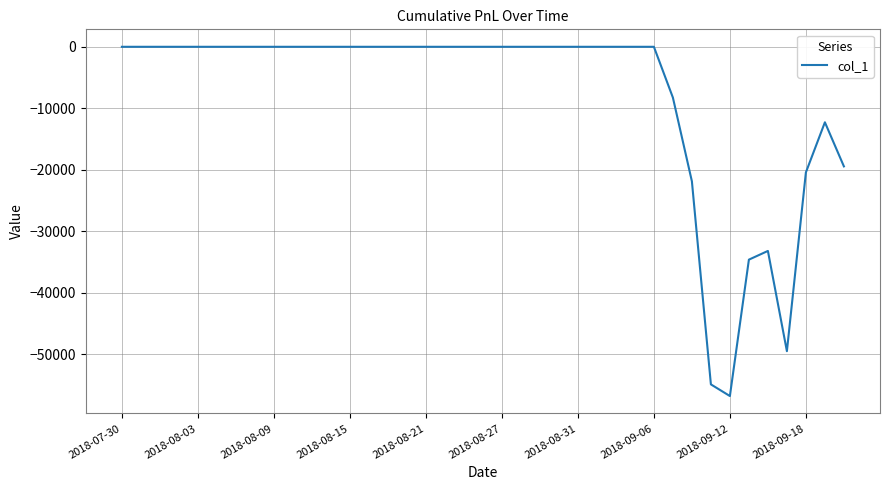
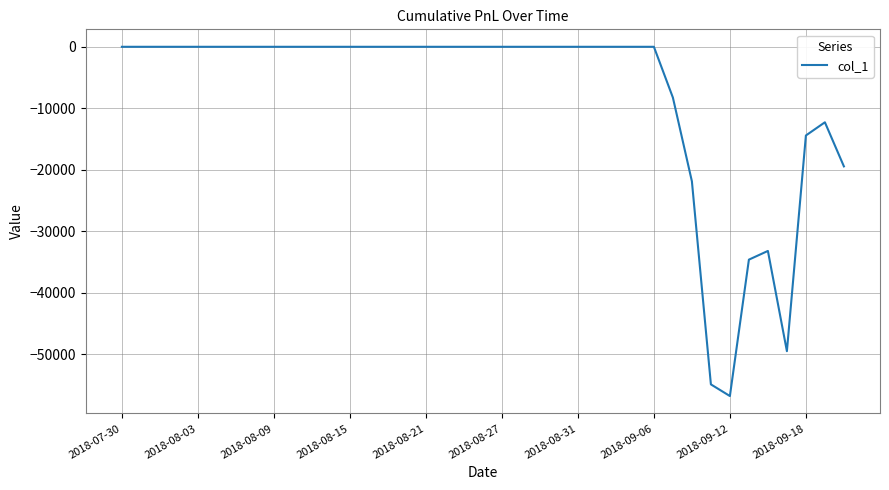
  {
    "2018-07-30": 0,
    "2018-08-03": 0,
    "2018-08-09": 0,
    "2018-08-15": 0,
    "2018-08-21": 0,
    "2018-08-27": 0,
    "2018-08-31": 0,
    "2018-09-06": 0,
    "2018-09-12": -57000,
-   "2018-09-18": -20000
+   "2018-09-18": -14000
  }
